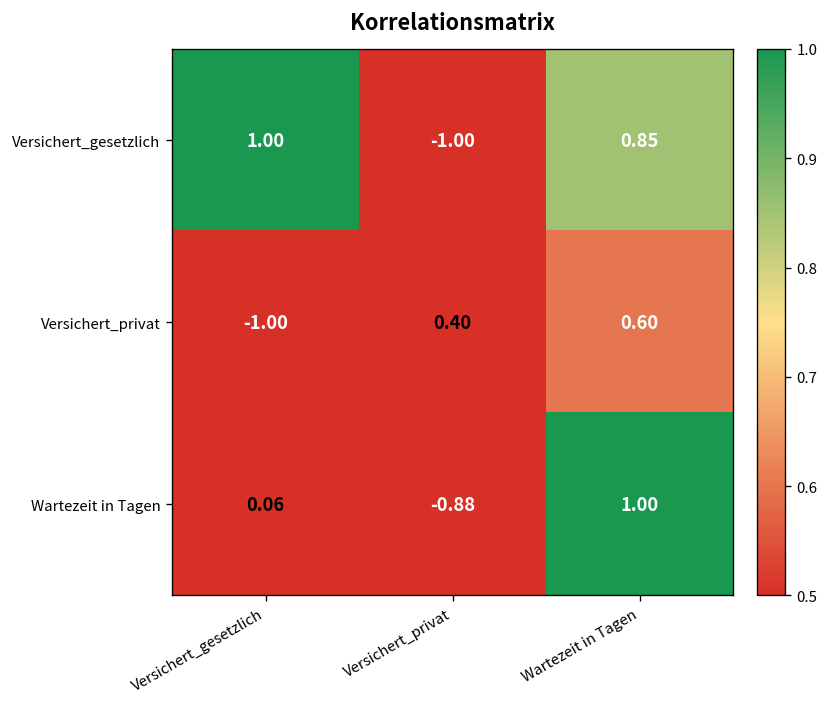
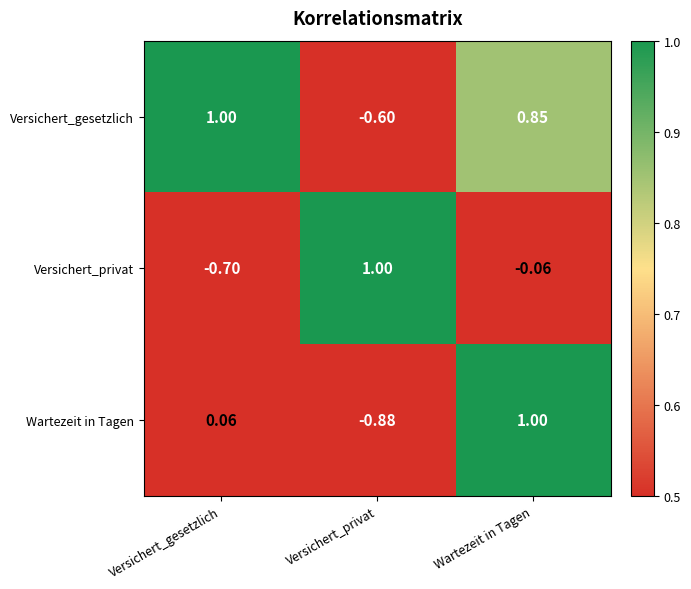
  {
    "Versichert_gesetzlich": {
      "Versichert_gesetzlich": 1.00,
-     "Versichert_privat": -1.00,
+     "Versichert_privat": -0.60,
      "Wartezeit in Tagen": 0.85
    },
    "Versichert_privat": {
-     "Versichert_gesetzlich": -1.00,
-     "Versichert_privat": 0.40,
-     "Wartezeit in Tagen": 0.60
+     "Versichert_gesetzlich": -0.70,
+     "Versichert_privat": 1.00,
+     "Wartezeit in Tagen": -0.06
    },
    "Wartezeit in Tagen": {
      "Versichert_gesetzlich": 0.06,
      "Versichert_privat": -0.88,
      "Wartezeit in Tagen": 1.00
    }
  }
